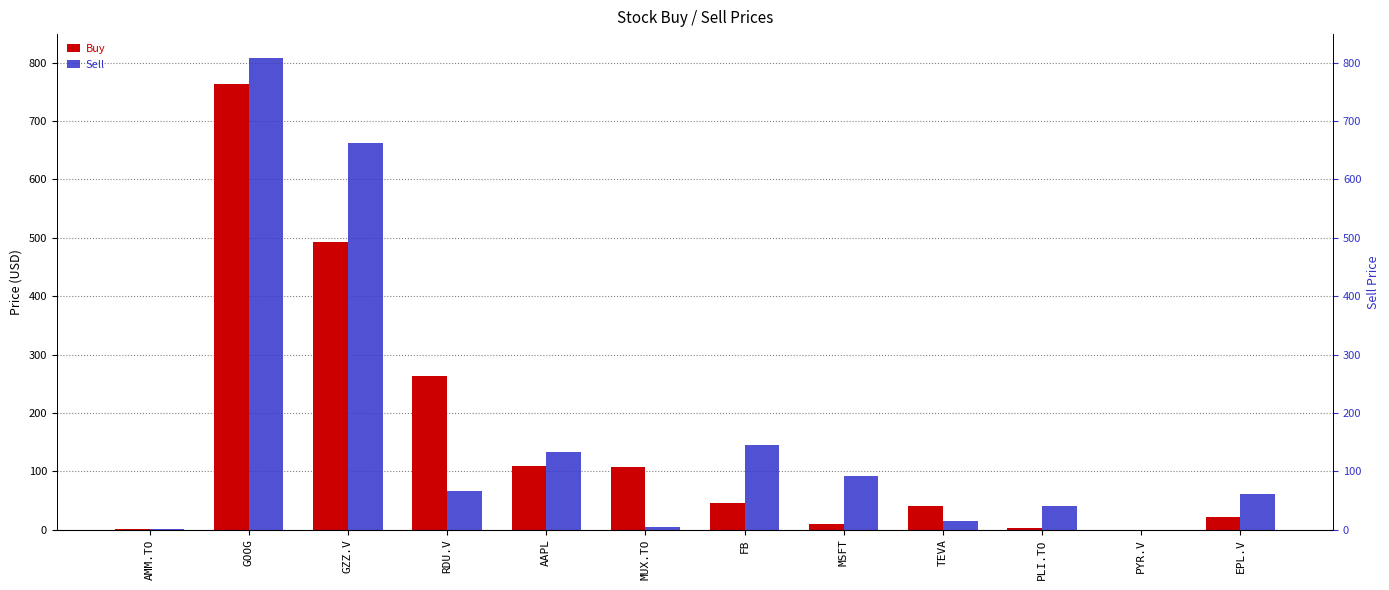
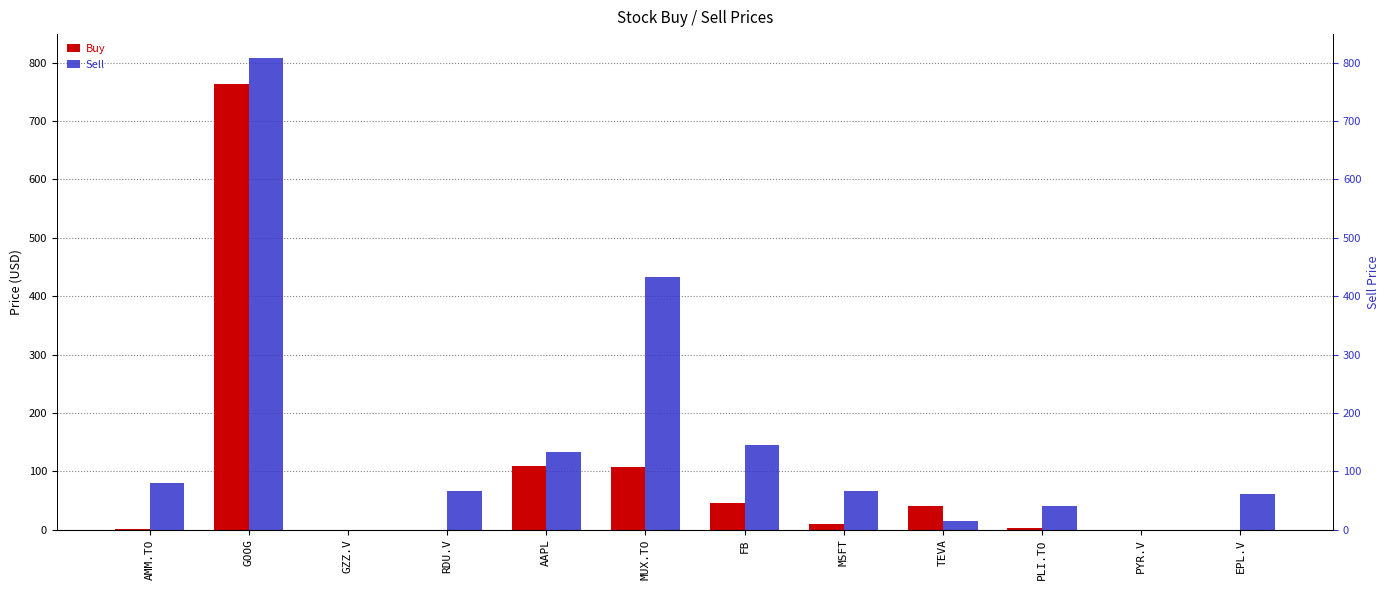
  {
    "Buy": {
      "GOOG": 760,
-     "GZZ.V": 490,
-     "RDU.V": 260,
+     "GZZ.V": 0,
+     "RDU.V": 0,
      "AAPL": 110,
      "MUX.TO": 110,
      "FB": 50,
      "MSFT": 10,
      "TEVA": 40,
-     "EPL.V": 20
+     "EPL.V": 0
    },
    "Sell": {
-     "AMM.TO": 0,
+     "AMM.TO": 80,
      "GOOG": 810,
-     "GZZ.V": 660,
+     "GZZ.V": 0,
      "RDU.V": 70,
      "AAPL": 130,
-     "MUX.TO": 0,
+     "MUX.TO": 430,
      "FB": 140,
-     "MSFT": 90,
+     "MSFT": 70,
      "TEVA": 20,
      "PLI.TO": 40,
      "EPL.V": 60
    }
  }
